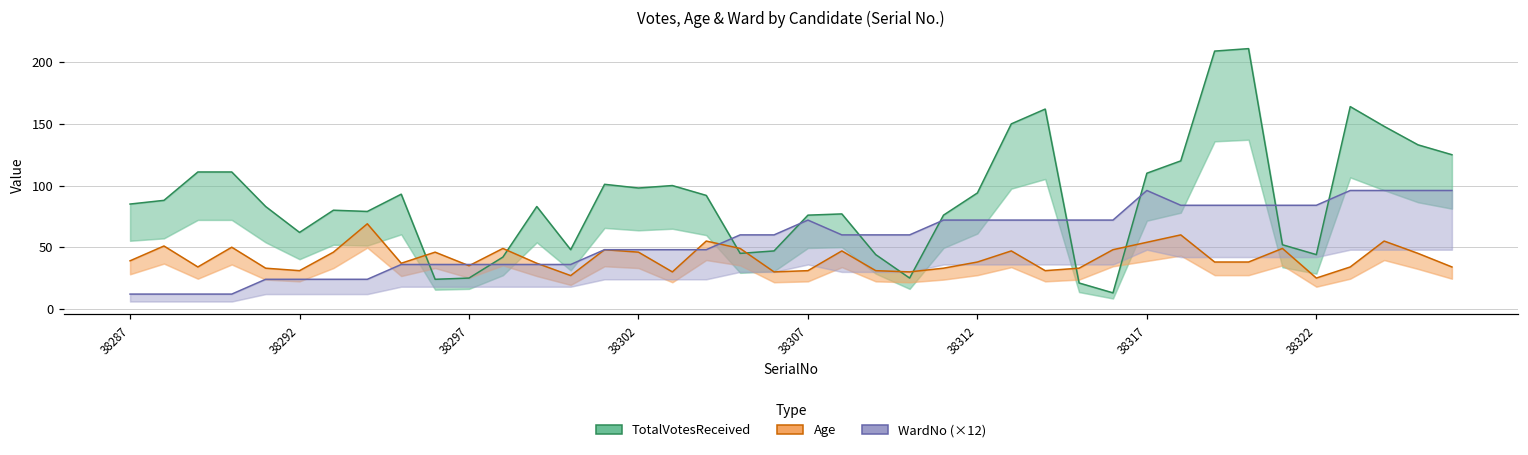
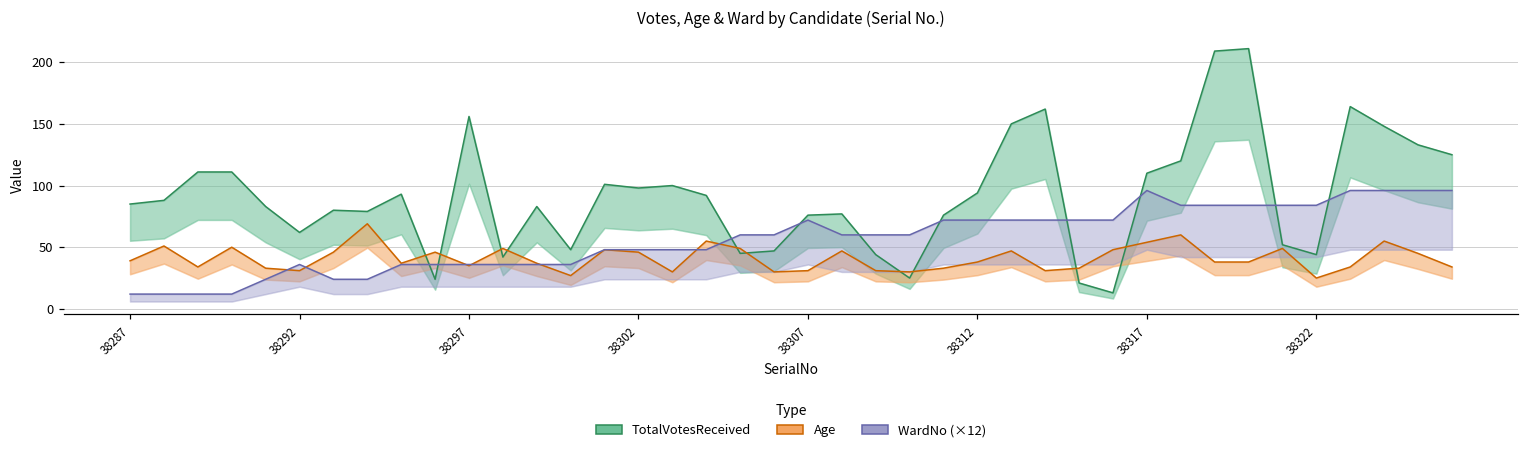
  {
    "TotalVotesReceived": {
      "38287": 85,
      "38292": 62,
-     "38297": 25,
+     "38297": 156,
      "38302": 98,
      "38307": 76,
      "38312": 94,
      "38317": 110,
      "38322": 44
    },
    "Age": {
      "38287": 39,
      "38292": 31,
      "38307": 31,
      "38312": 38,
      "38317": 54,
      "38322": 25
    },
    "WardNo (×12)": {
      "38287": 12,
-     "38292": 24,
+     "38292": 36,
      "38307": 72,
      "38312": 72,
      "38317": 96,
      "38322": 84
    }
  }
